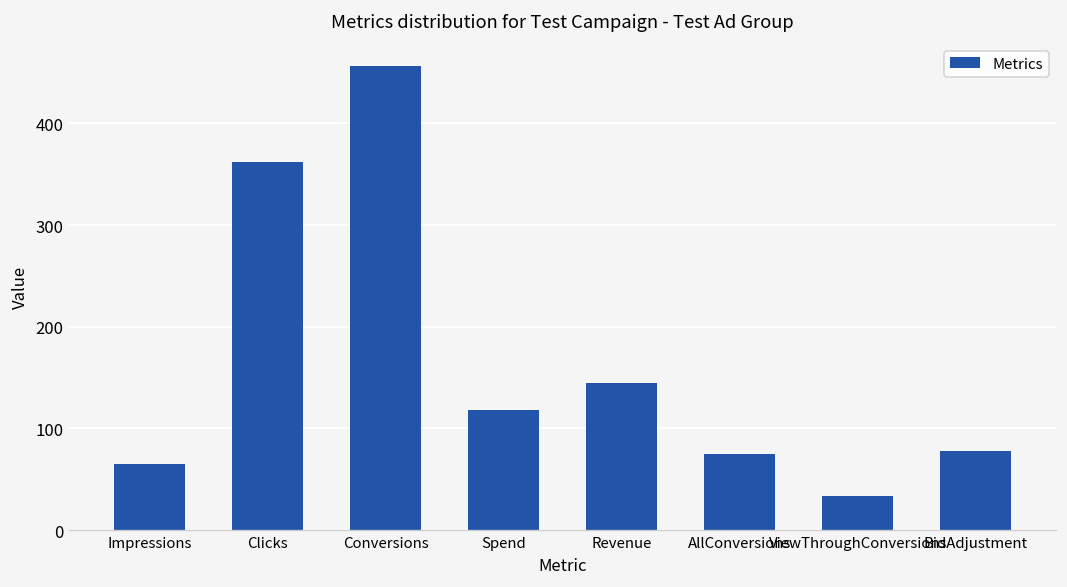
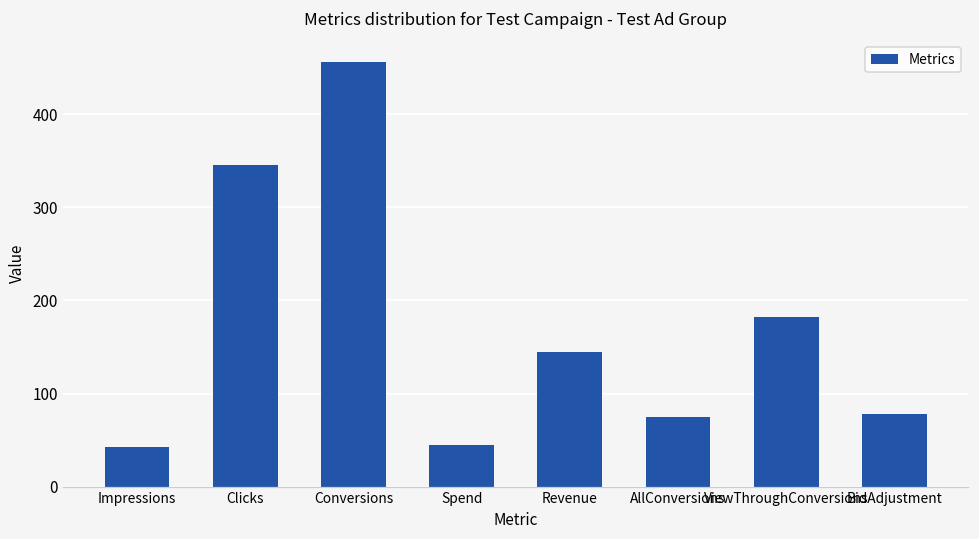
  {
-   "Impressions": 70,
-   "Clicks": 360,
+   "Impressions": 40,
+   "Clicks": 350,
    "Conversions": 460,
-   "Spend": 120,
+   "Spend": 50,
    "Revenue": 150,
-   "ViewThroughConversions": 30
+   "ViewThroughConversions": 180
  }
